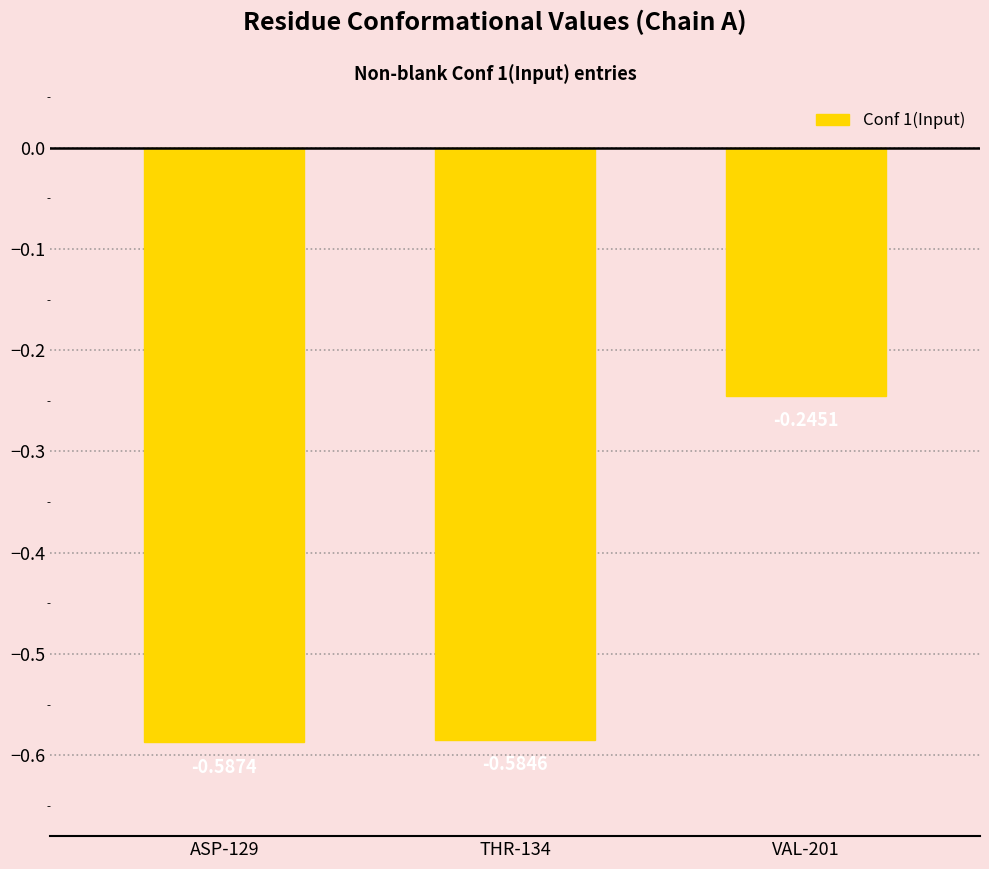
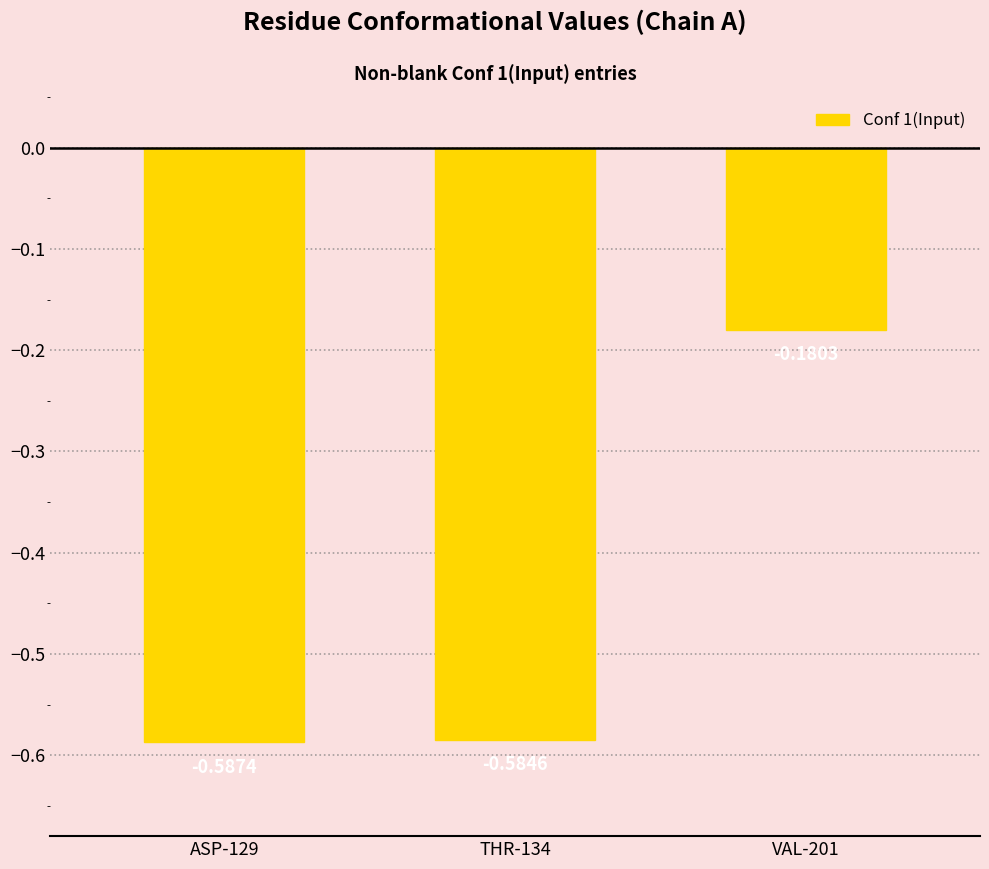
  {
    "ASP-129": -0.587,
    "THR-134": -0.585,
-   "VAL-201": -0.245
+   "VAL-201": -0.180
  }
